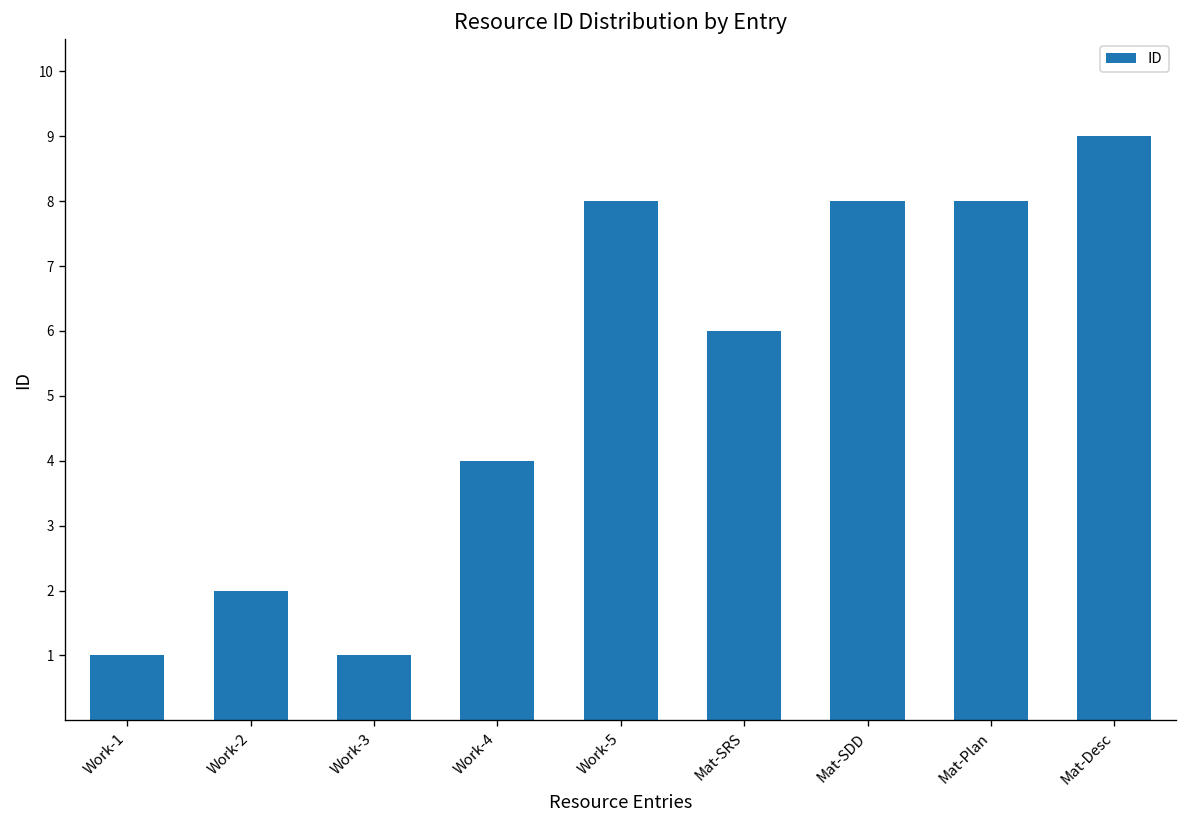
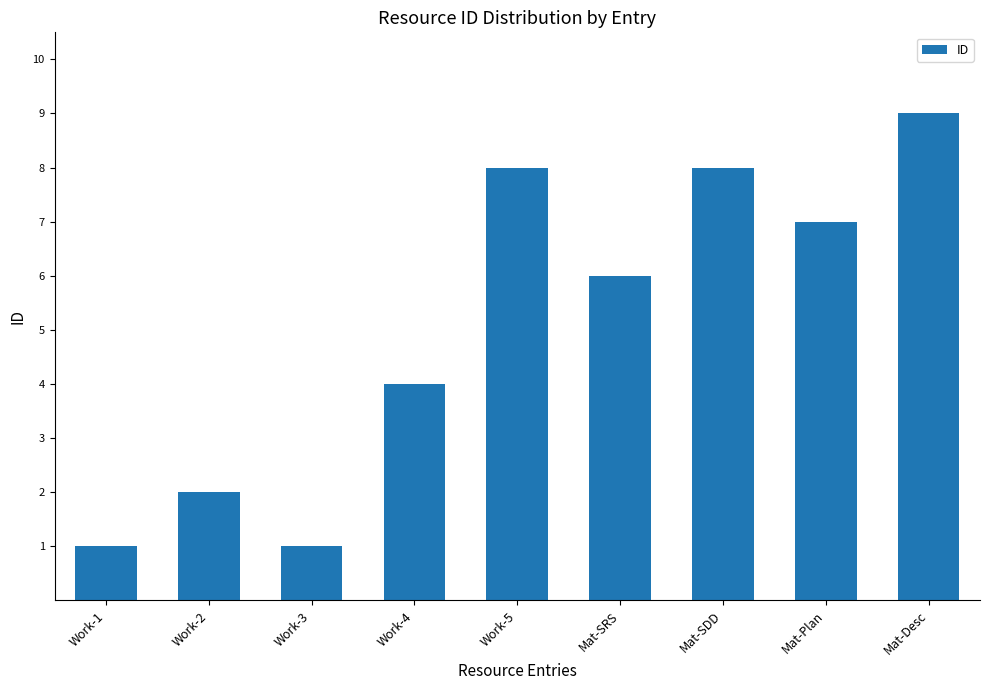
  {
    "Work-1": 1,
    "Work-2": 2,
    "Work-3": 1,
    "Work-4": 4,
    "Work-5": 8,
    "Mat-SRS": 6,
    "Mat-SDD": 8,
-   "Mat-Plan": 8,
+   "Mat-Plan": 7,
    "Mat-Desc": 9
  }
